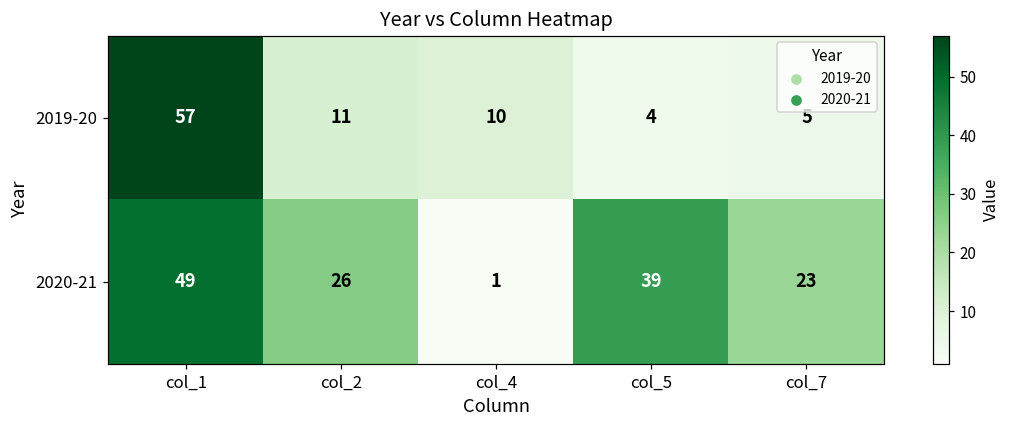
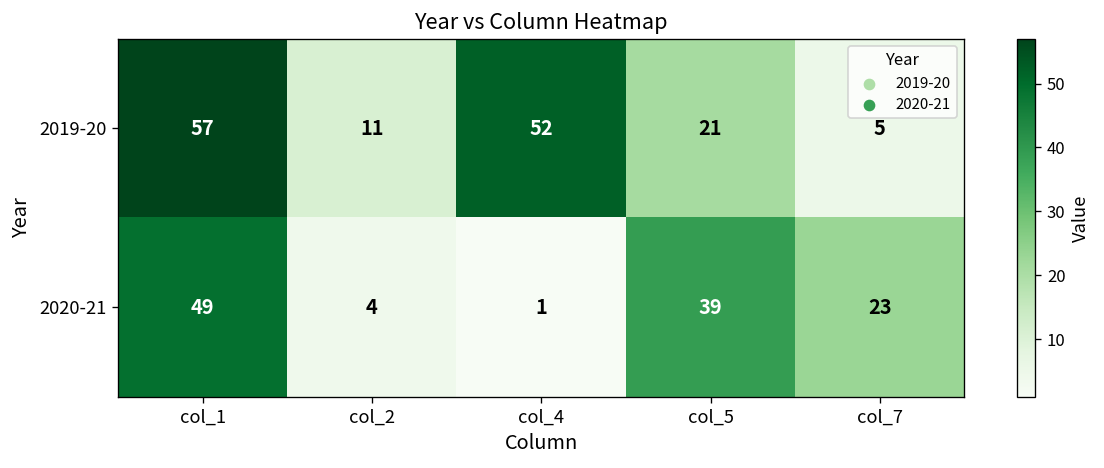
  {
    "2019-20": {
      "col_1": 57,
      "col_2": 11,
-     "col_4": 10,
-     "col_5": 4
+     "col_4": 52,
+     "col_5": 21
    },
    "2020-21": {
      "col_1": 49,
-     "col_2": 26,
+     "col_2": 4,
      "col_4": 1,
      "col_5": 39,
      "col_7": 23
    }
  }
